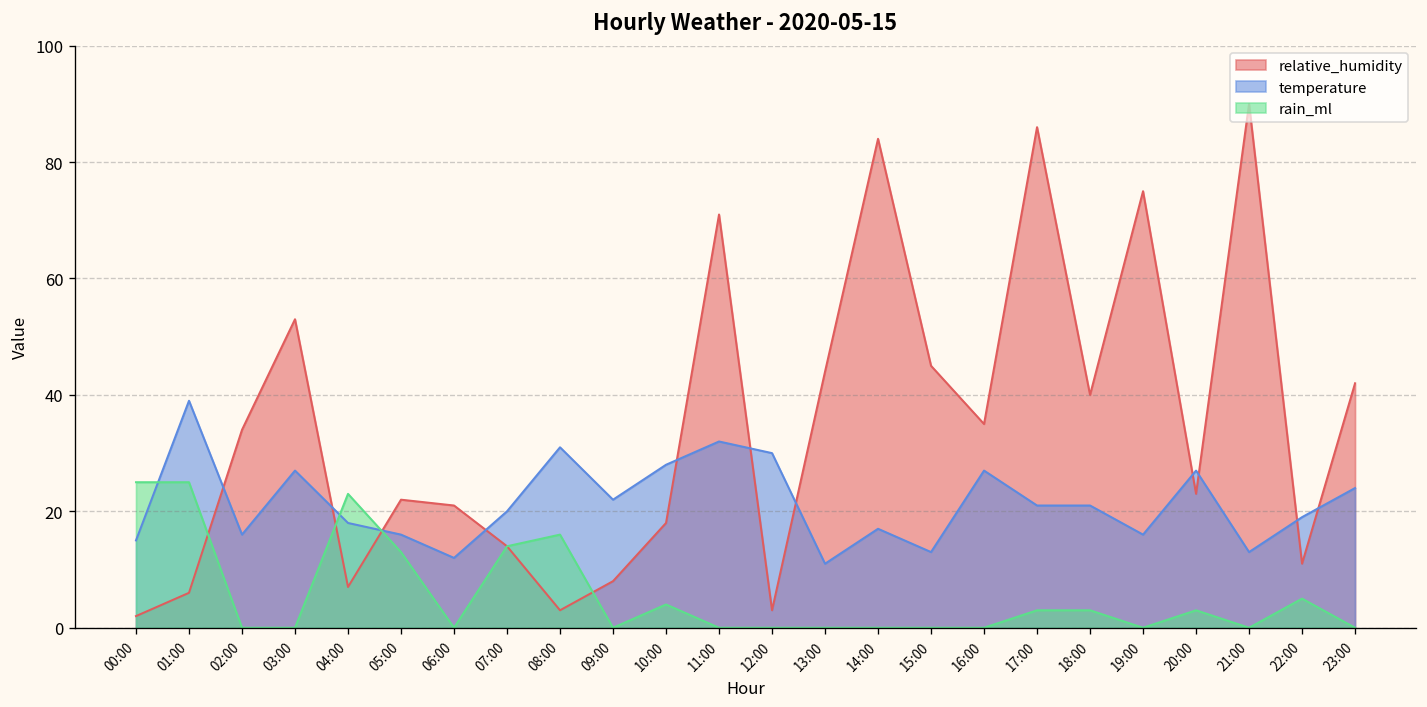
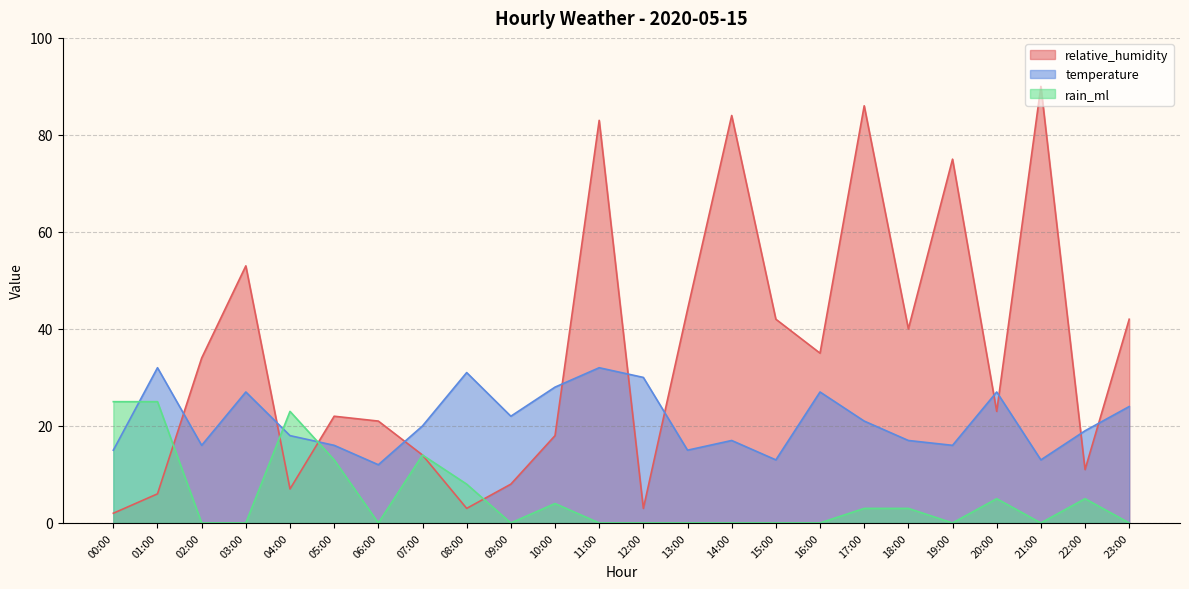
  {
    "relative_humidity": {
      "00:00": 2,
      "01:00": 6,
      "02:00": 34,
      "03:00": 53,
      "04:00": 7,
      "05:00": 22,
      "06:00": 21,
      "08:00": 3,
      "09:00": 8,
      "10:00": 18,
-     "11:00": 71,
+     "11:00": 83,
      "12:00": 3,
      "13:00": 44,
      "14:00": 84,
-     "15:00": 45,
+     "15:00": 42,
      "16:00": 35,
      "17:00": 86,
      "18:00": 40,
      "19:00": 75,
      "20:00": 23,
      "22:00": 11,
      "23:00": 42
    },
    "temperature": {
      "00:00": 15,
-     "01:00": 39,
+     "01:00": 32,
      "02:00": 16,
      "03:00": 27,
      "04:00": 18,
      "05:00": 16,
      "06:00": 12,
      "07:00": 20,
      "08:00": 31,
      "09:00": 22,
      "10:00": 28,
      "11:00": 32,
      "12:00": 30,
-     "13:00": 11,
+     "13:00": 15,
      "14:00": 17,
      "15:00": 13,
      "16:00": 27,
      "17:00": 21,
-     "18:00": 21,
+     "18:00": 17,
      "19:00": 16,
      "20:00": 27,
      "21:00": 13,
      "22:00": 19,
      "23:00": 24
    },
    "rain_ml": {
      "00:00": 25,
      "01:00": 25,
      "02:00": 0,
      "03:00": 0,
      "04:00": 23,
      "05:00": 13,
      "06:00": 0,
-     "08:00": 16,
+     "08:00": 8,
      "09:00": 0,
      "10:00": 4,
      "11:00": 0,
      "12:00": 0,
      "13:00": 0,
      "14:00": 0,
      "15:00": 0,
      "16:00": 0,
      "17:00": 3,
      "18:00": 3,
      "19:00": 0,
-     "20:00": 3,
+     "20:00": 5,
      "21:00": 0,
      "22:00": 5,
      "23:00": 0
    }
  }
